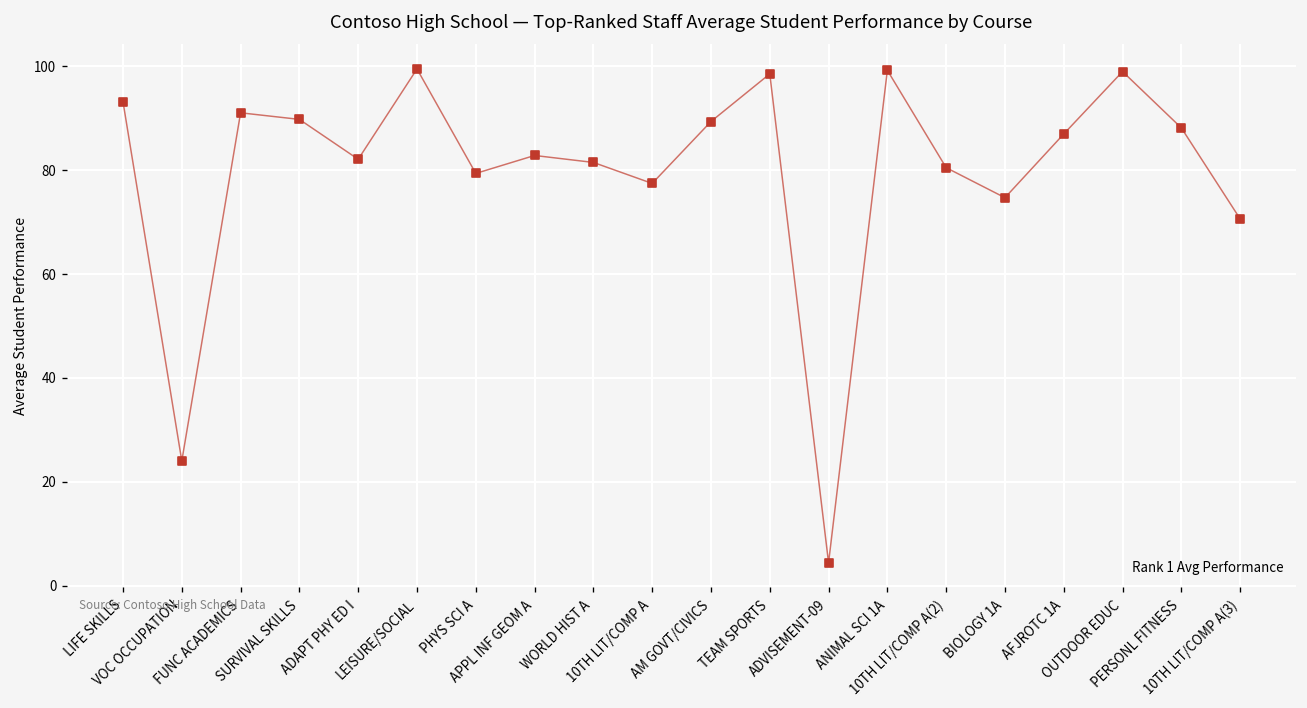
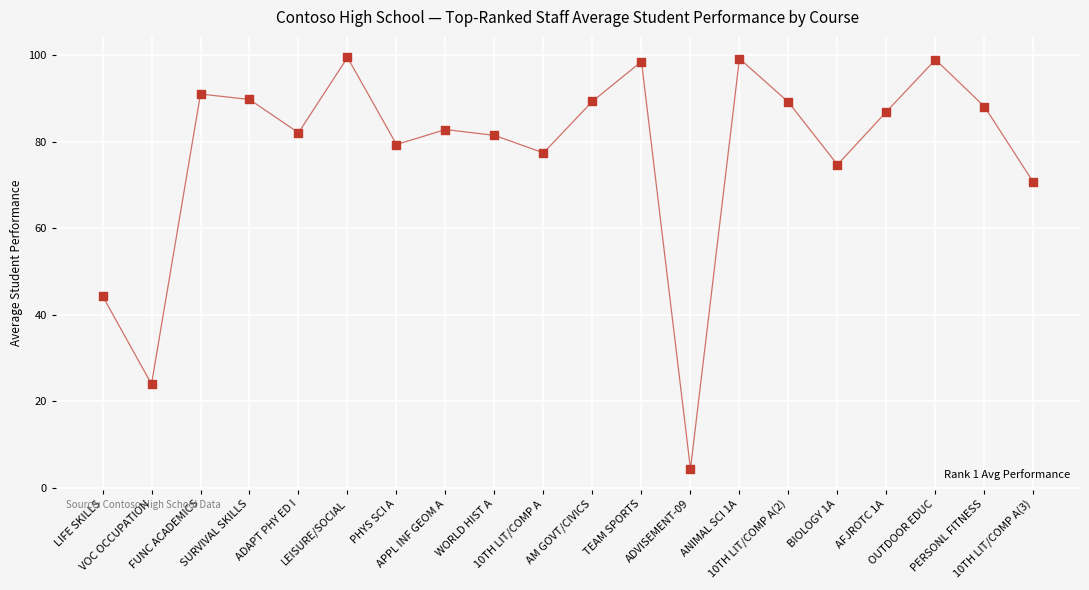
  {
-   "LIFE SKILLS": 93,
+   "LIFE SKILLS": 44,
    "VOC OCCUPATION": 24,
    "FUNC ACADEMICS": 91,
    "SURVIVAL SKILLS": 90,
    "ADAPT PHY ED I": 82,
    "LEISURE/SOCIAL": 100,
    "PHYS SCI A": 79,
    "APPL INF GEOM A": 83,
    "WORLD HIST A": 81,
    "10TH LIT/COMP A": 77,
    "AM GOVT/CIVICS": 89,
    "TEAM SPORTS": 99,
    "ADVISEMENT-09": 4,
    "ANIMAL SCI 1A": 99,
-   "10TH LIT/COMP A(2)": 80,
+   "10TH LIT/COMP A(2)": 89,
    "BIOLOGY 1A": 75,
    "AFJROTC 1A": 87,
    "OUTDOOR EDUC": 99,
    "PERSONL FITNESS": 88,
    "10TH LIT/COMP A(3)": 71
  }
